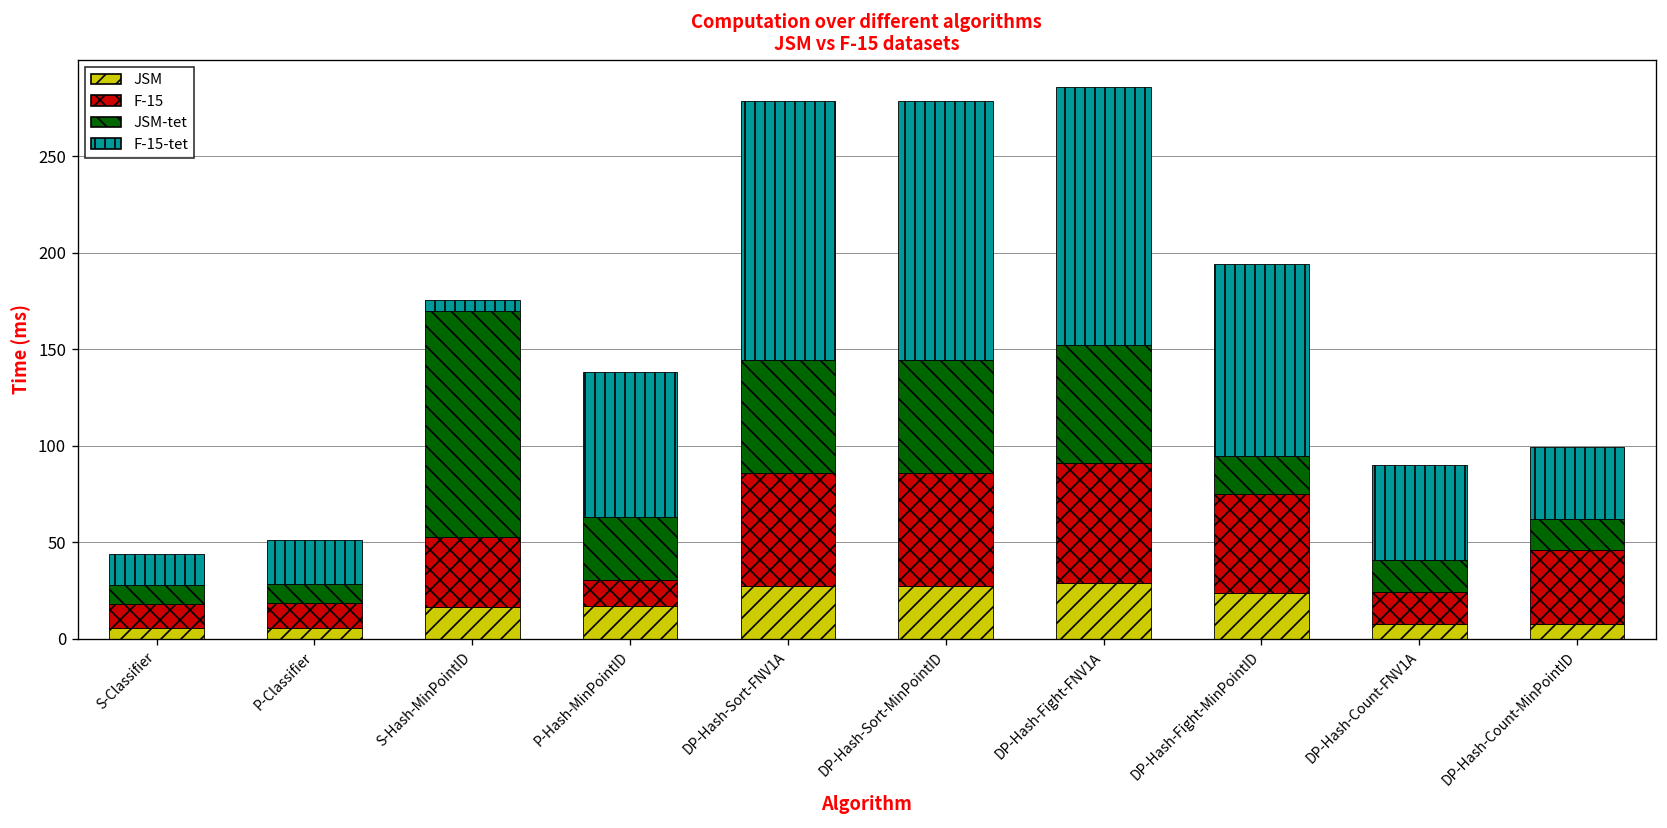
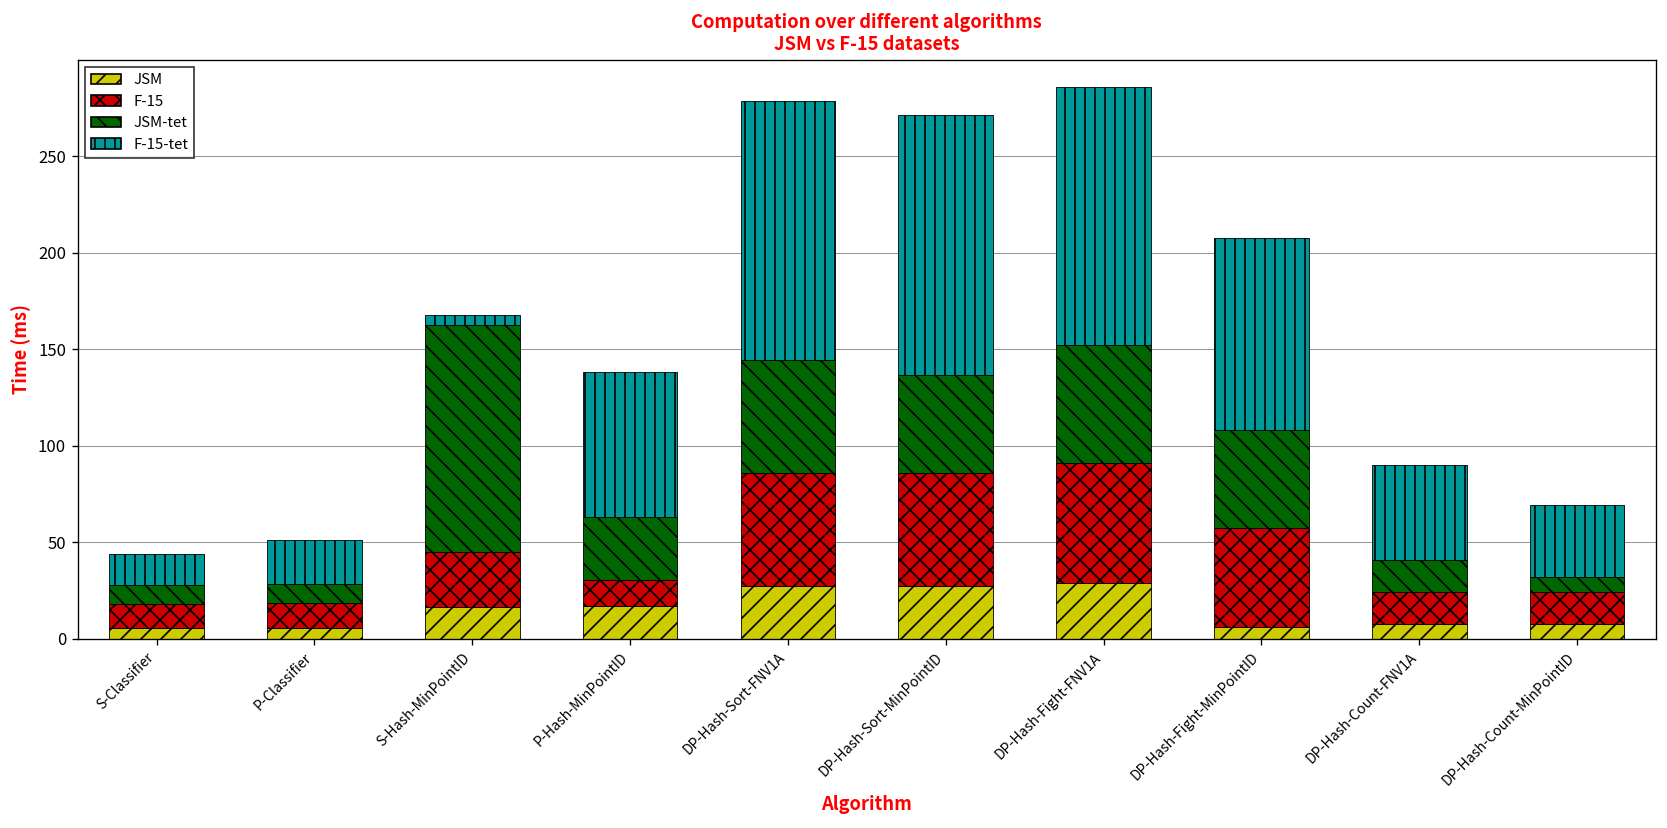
  {
    "JSM": {
      "S-Classifier": 6,
      "P-Classifier": 6,
      "S-Hash-MinPointID": 17,
      "P-Hash-MinPointID": 17,
      "DP-Hash-Sort-FNV1A": 28,
      "DP-Hash-Sort-MinPointID": 28,
      "DP-Hash-Fight-FNV1A": 29,
-     "DP-Hash-Fight-MinPointID": 24,
+     "DP-Hash-Fight-MinPointID": 6,
      "DP-Hash-Count-FNV1A": 8,
      "DP-Hash-Count-MinPointID": 8
    },
    "F-15": {
      "S-Classifier": 12,
      "P-Classifier": 13,
-     "S-Hash-MinPointID": 36,
+     "S-Hash-MinPointID": 29,
      "P-Hash-MinPointID": 13,
      "DP-Hash-Sort-FNV1A": 59,
      "DP-Hash-Sort-MinPointID": 59,
      "DP-Hash-Fight-FNV1A": 62,
      "DP-Hash-Fight-MinPointID": 51,
      "DP-Hash-Count-FNV1A": 17,
-     "DP-Hash-Count-MinPointID": 38
+     "DP-Hash-Count-MinPointID": 17
    },
    "JSM-tet": {
      "S-Classifier": 10,
      "P-Classifier": 10,
      "S-Hash-MinPointID": 117,
      "P-Hash-MinPointID": 33,
      "DP-Hash-Sort-FNV1A": 58,
-     "DP-Hash-Sort-MinPointID": 58,
+     "DP-Hash-Sort-MinPointID": 51,
      "DP-Hash-Fight-FNV1A": 61,
-     "DP-Hash-Fight-MinPointID": 20,
+     "DP-Hash-Fight-MinPointID": 51,
      "DP-Hash-Count-FNV1A": 16,
-     "DP-Hash-Count-MinPointID": 16
+     "DP-Hash-Count-MinPointID": 7
    },
    "F-15-tet": {
      "S-Classifier": 16,
      "P-Classifier": 23,
      "S-Hash-MinPointID": 5,
      "P-Hash-MinPointID": 75,
      "DP-Hash-Sort-FNV1A": 134,
      "DP-Hash-Sort-MinPointID": 134,
      "DP-Hash-Fight-FNV1A": 133,
      "DP-Hash-Fight-MinPointID": 100,
      "DP-Hash-Count-FNV1A": 50,
      "DP-Hash-Count-MinPointID": 37
    }
  }
